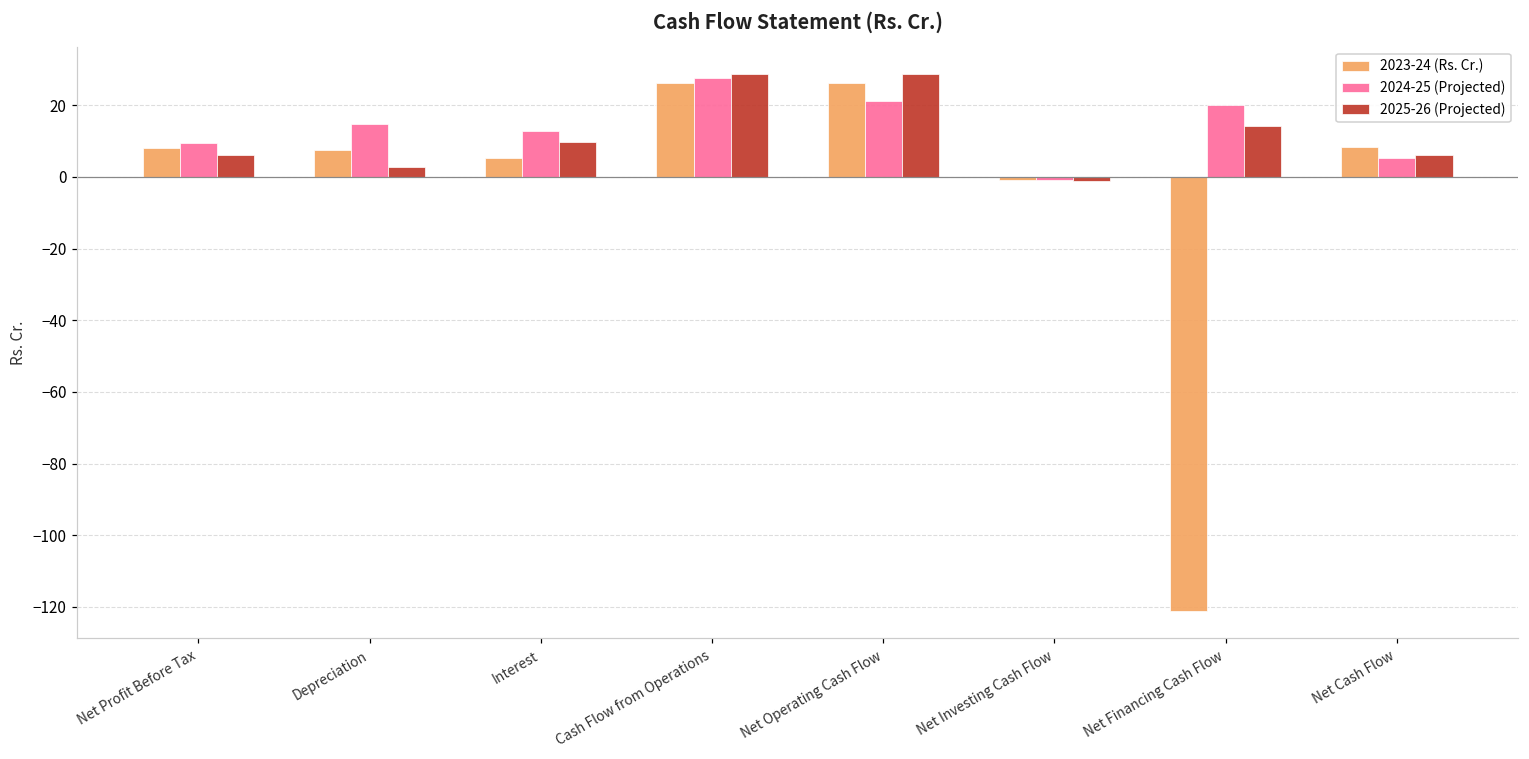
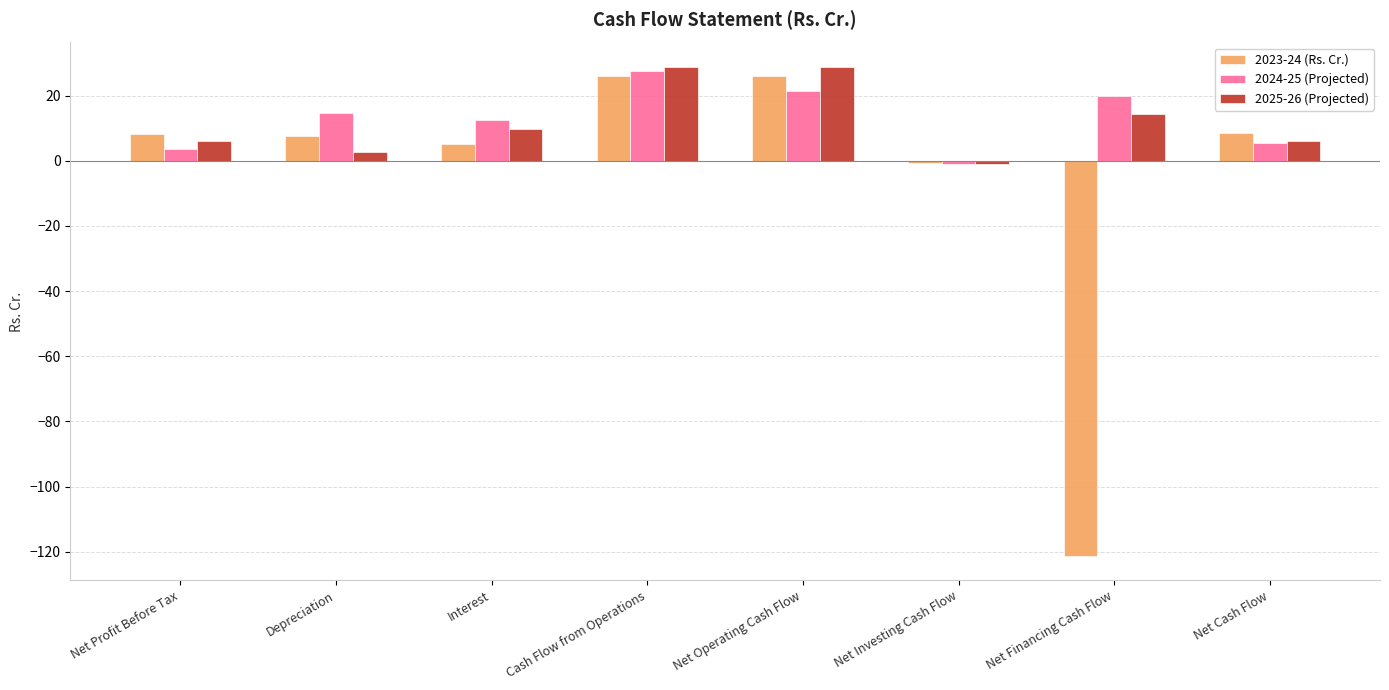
  {
    "2023-24 (Rs. Cr.)": {
      "Net Profit Before Tax": 8,
      "Depreciation": 8,
      "Interest": 5,
      "Cash Flow from Operations": 26,
      "Net Operating Cash Flow": 26,
      "Net Investing Cash Flow": -1,
      "Net Financing Cash Flow": -121,
      "Net Cash Flow": 8
    },
    "2024-25 (Projected)": {
-     "Net Profit Before Tax": 10,
+     "Net Profit Before Tax": 4,
      "Depreciation": 15,
      "Interest": 13,
      "Cash Flow from Operations": 28,
      "Net Operating Cash Flow": 21,
      "Net Investing Cash Flow": -1,
      "Net Financing Cash Flow": 20,
      "Net Cash Flow": 5
    },
    "2025-26 (Projected)": {
      "Net Profit Before Tax": 6,
      "Depreciation": 3,
      "Interest": 10,
      "Cash Flow from Operations": 29,
      "Net Operating Cash Flow": 29,
      "Net Investing Cash Flow": -1,
      "Net Financing Cash Flow": 14,
      "Net Cash Flow": 6
    }
  }
